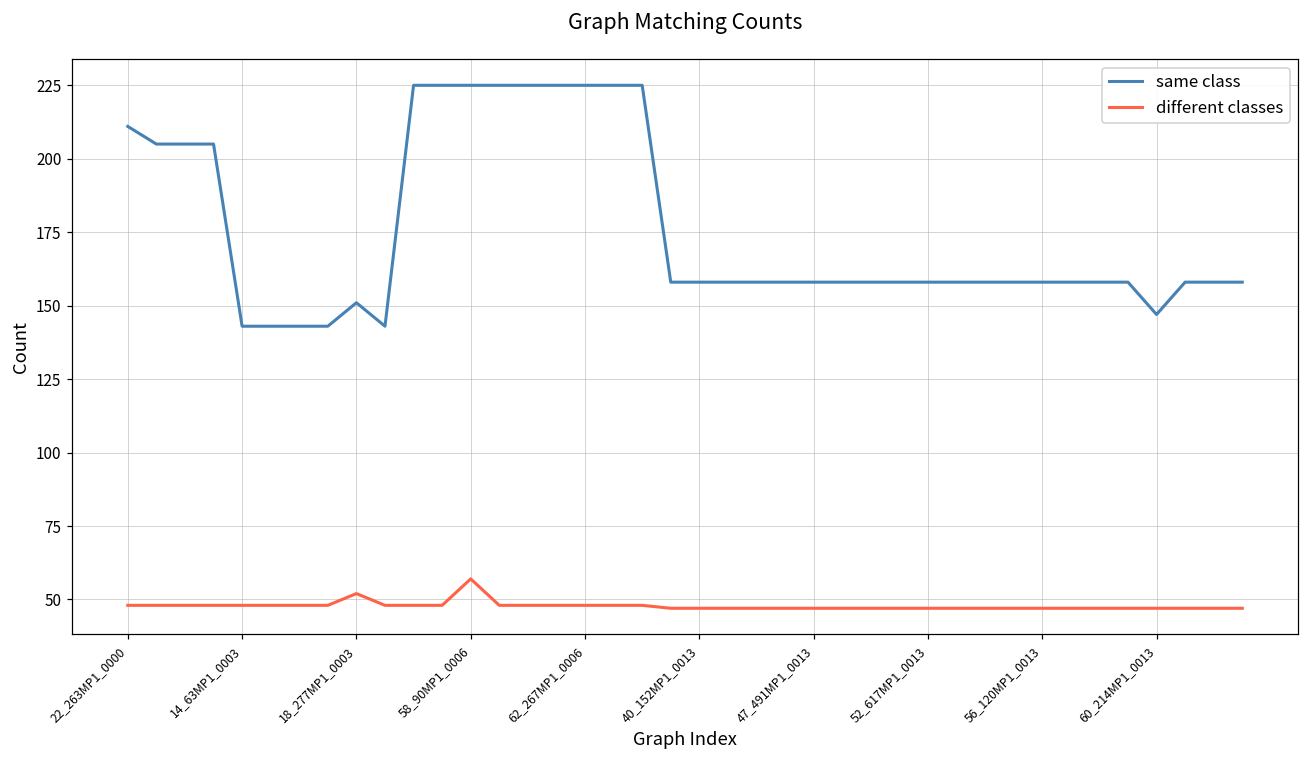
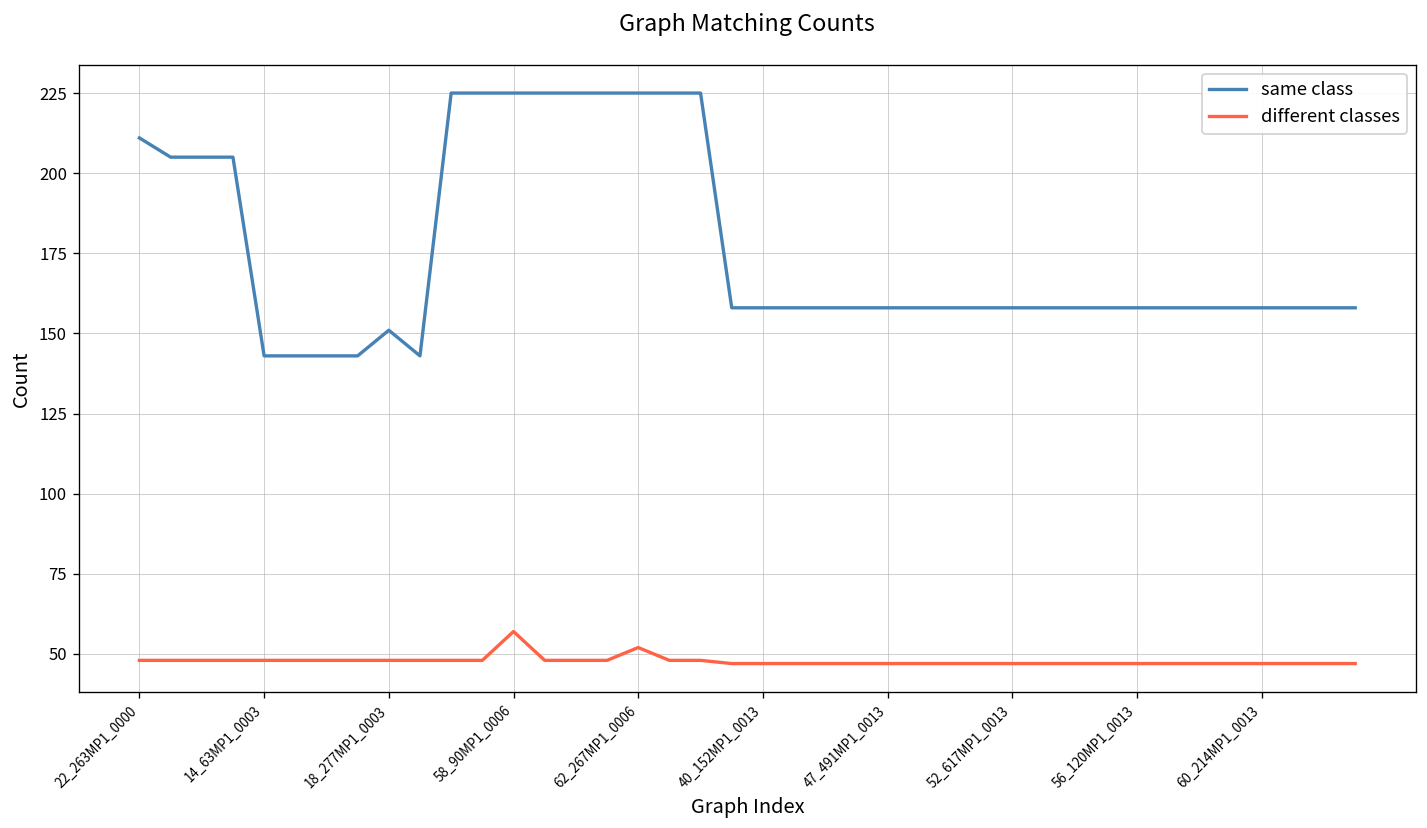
  {
    "same class": {
      "22_263MP1_0000": 211,
      "14_63MP1_0003": 143,
      "18_277MP1_0003": 151,
      "58_90MP1_0006": 225,
      "62_267MP1_0006": 225,
      "40_152MP1_0013": 158,
      "47_491MP1_0013": 158,
      "52_617MP1_0013": 158,
      "56_120MP1_0013": 158,
-     "60_214MP1_0013": 147
+     "60_214MP1_0013": 158
    },
    "different classes": {
      "22_263MP1_0000": 48,
      "14_63MP1_0003": 48,
-     "18_277MP1_0003": 52,
+     "18_277MP1_0003": 48,
      "58_90MP1_0006": 57,
-     "62_267MP1_0006": 48,
+     "62_267MP1_0006": 52,
      "40_152MP1_0013": 47,
      "47_491MP1_0013": 47,
      "52_617MP1_0013": 47,
      "56_120MP1_0013": 47,
      "60_214MP1_0013": 47
    }
  }
